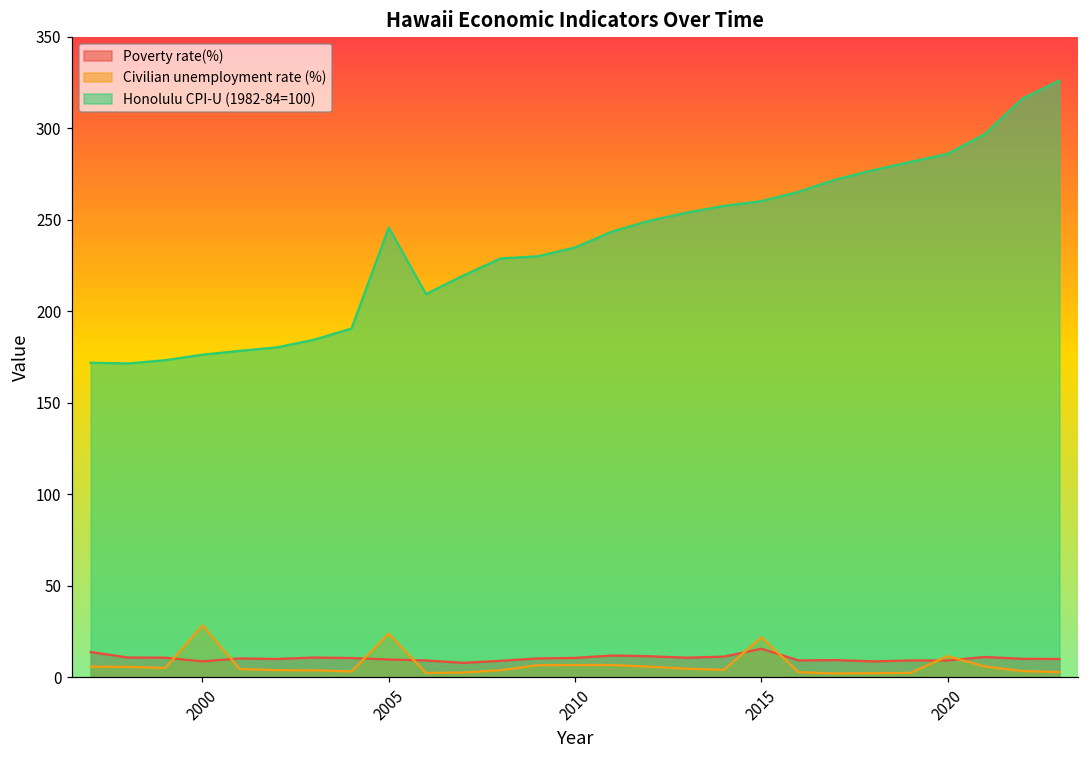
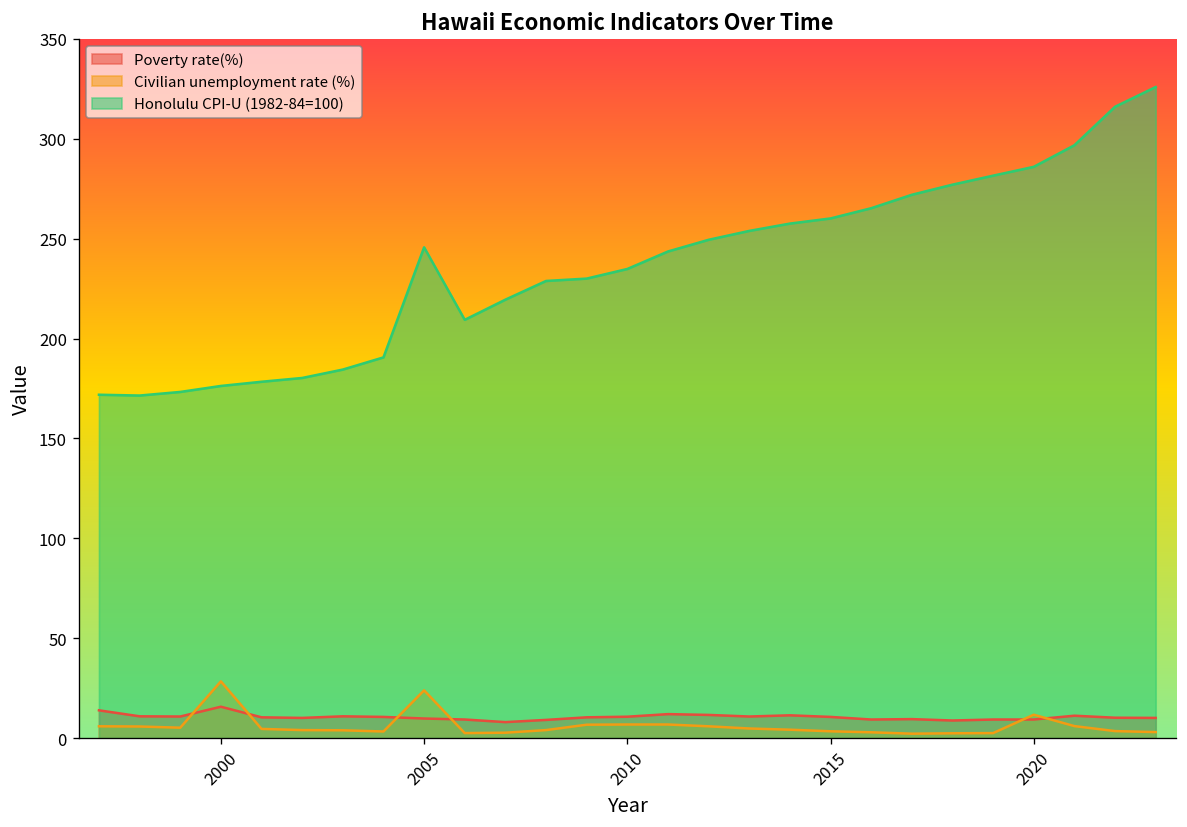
  {
    "Poverty rate(%)": {
-     "2000": 9,
+     "2000": 16,
      "2005": 10,
      "2010": 11,
-     "2015": 16,
+     "2015": 11,
      "2020": 9
    },
    "Civilian unemployment rate (%)": {
      "2000": 28,
      "2005": 24,
      "2010": 7,
-     "2015": 22,
+     "2015": 3,
      "2020": 12
    },
    "Honolulu CPI-U (1982-84=100)": {
      "2000": 176,
      "2005": 246,
      "2010": 235,
      "2015": 260,
      "2020": 286
    }
  }
